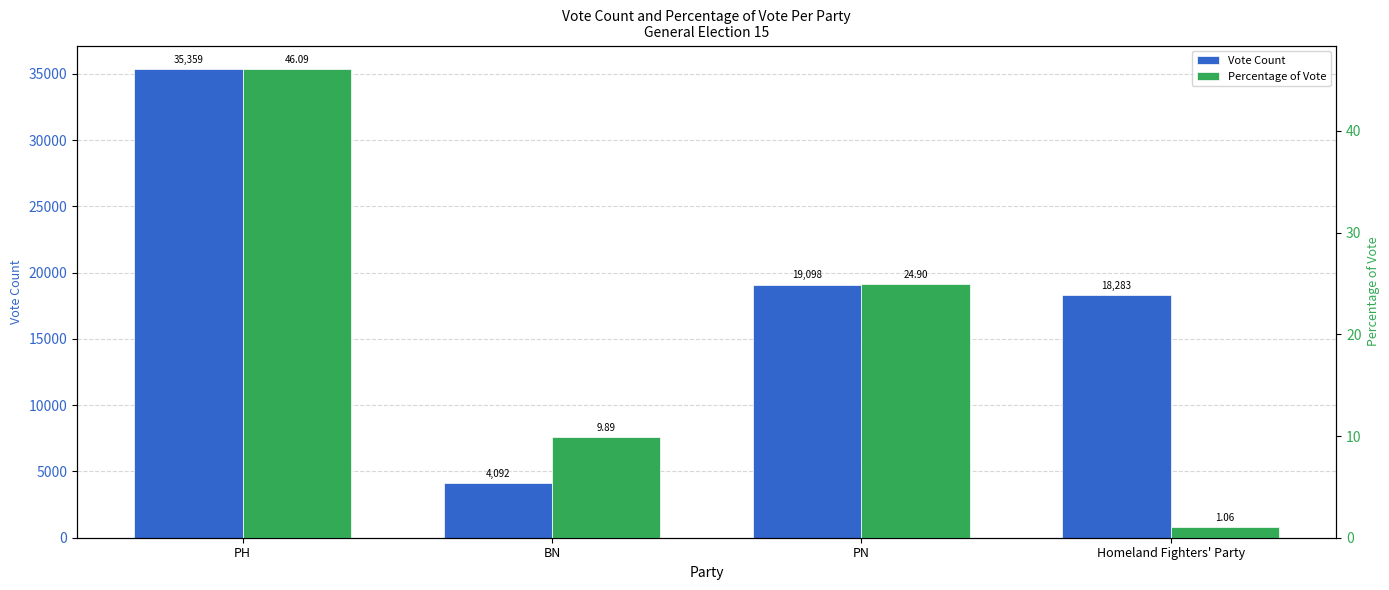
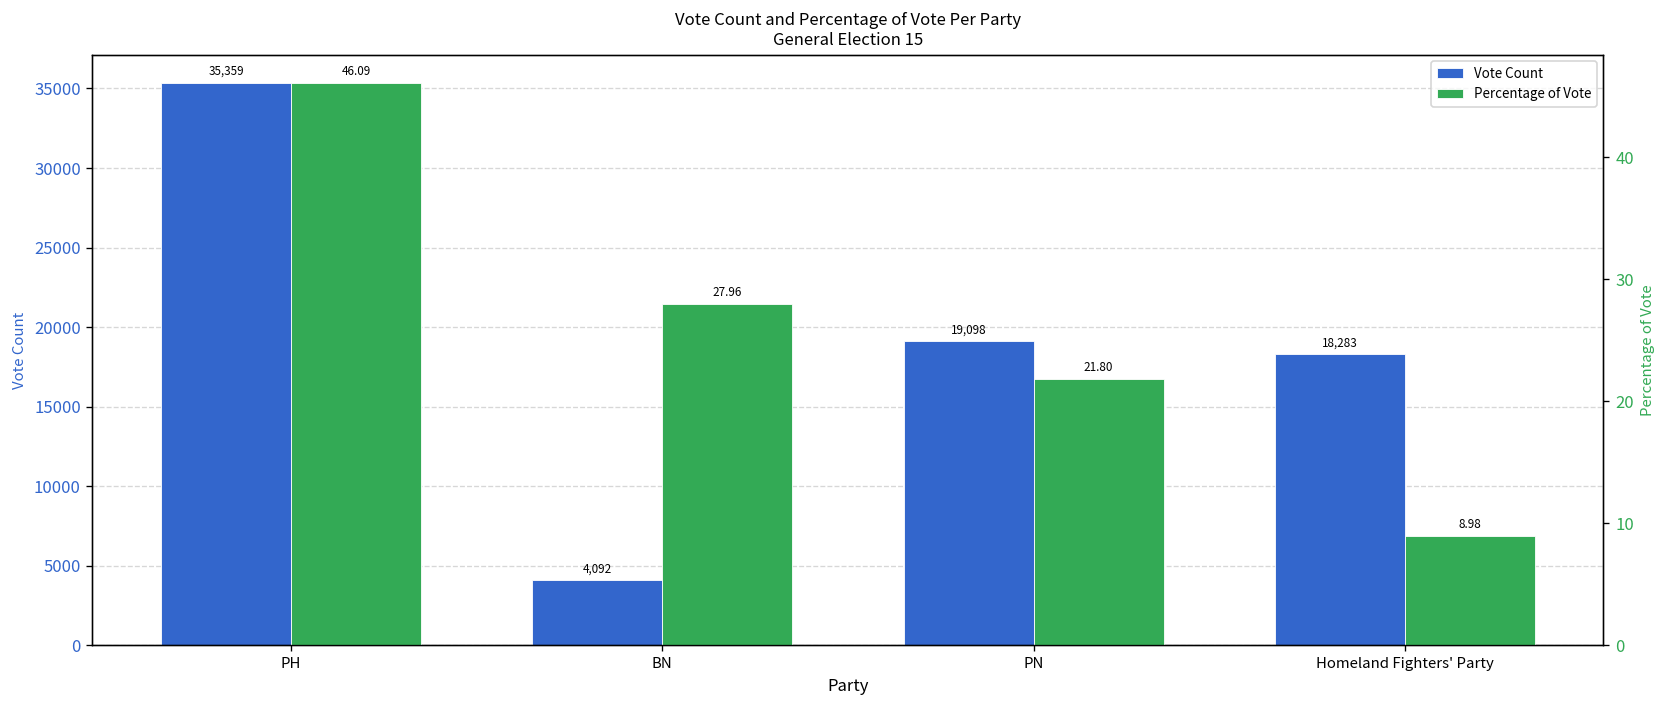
  {
    "Vote Count": {
      "PH": "35,359",
      "BN": "4,092",
      "PN": "19,098",
      "Homeland Fighters' Party": "18,283"
    },
    "Percentage of Vote": {
      "PH": "46.09",
-     "BN": "9.89",
-     "PN": "24.90",
-     "Homeland Fighters' Party": "1.06"
+     "BN": "27.96",
+     "PN": "21.80",
+     "Homeland Fighters' Party": "8.98"
    }
  }
